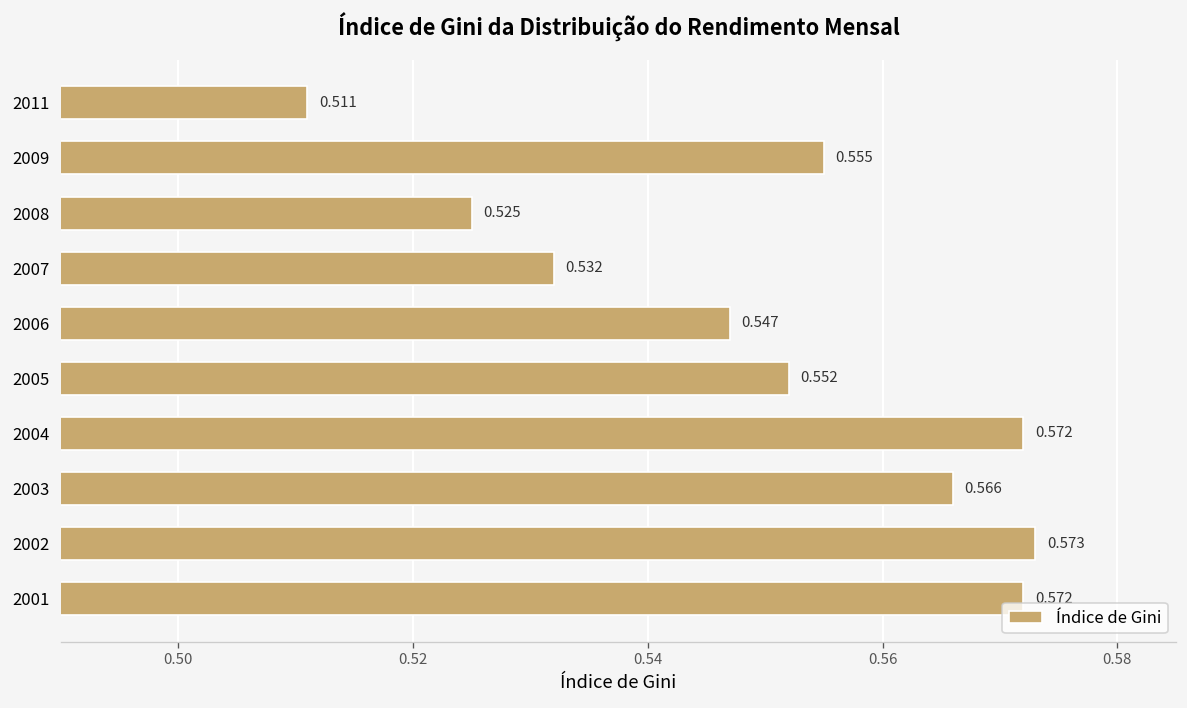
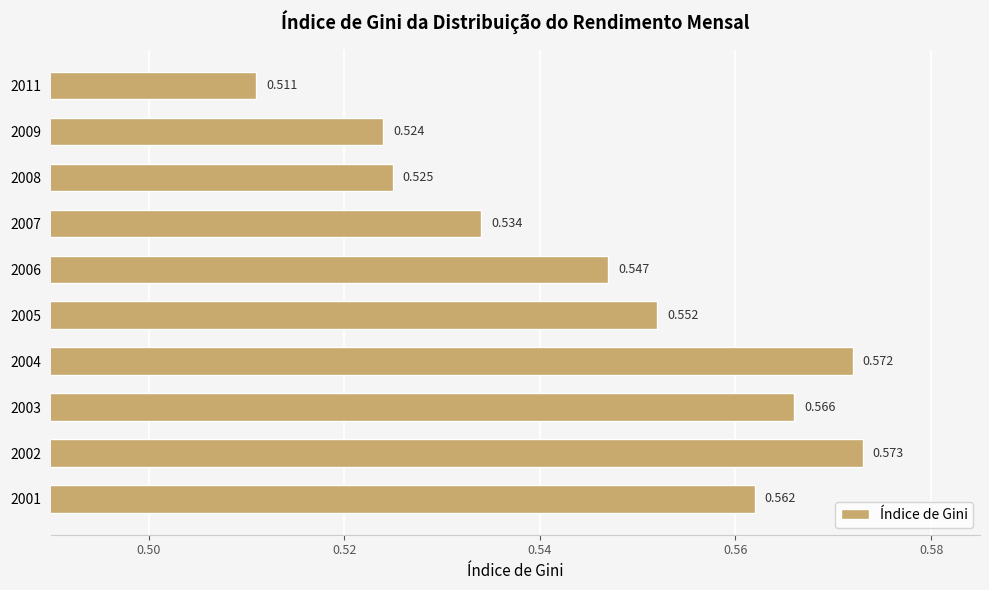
  {
    "2011": 0.511,
-   "2009": 0.555,
+   "2009": 0.524,
    "2008": 0.525,
-   "2007": 0.532,
+   "2007": 0.534,
    "2006": 0.547,
    "2005": 0.552,
    "2004": 0.572,
    "2003": 0.566,
    "2002": 0.573,
-   "2001": 0.572
+   "2001": 0.562
  }
